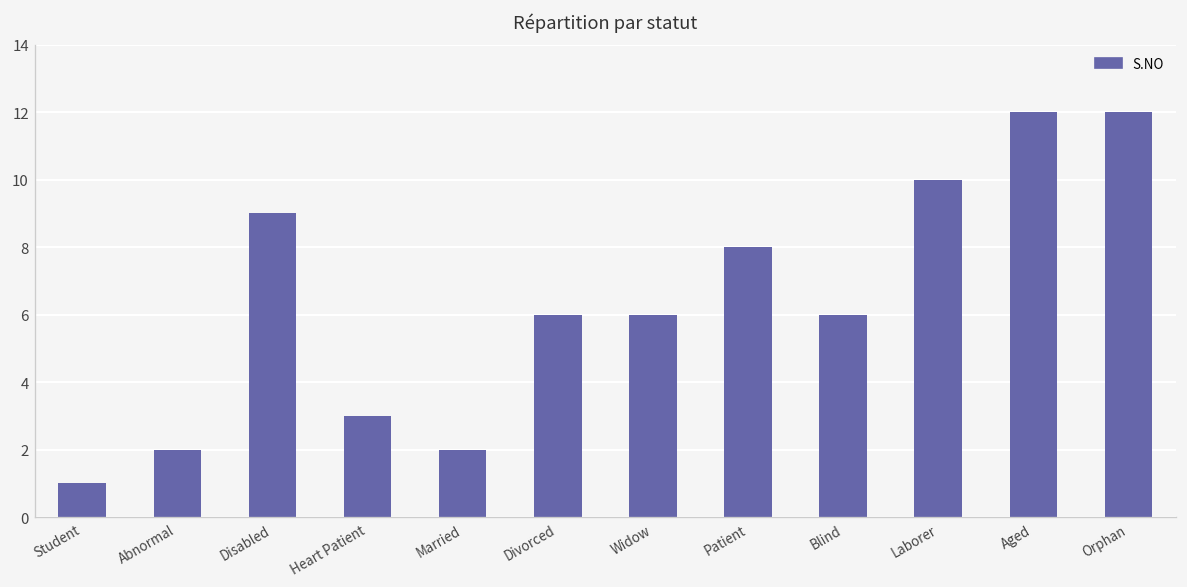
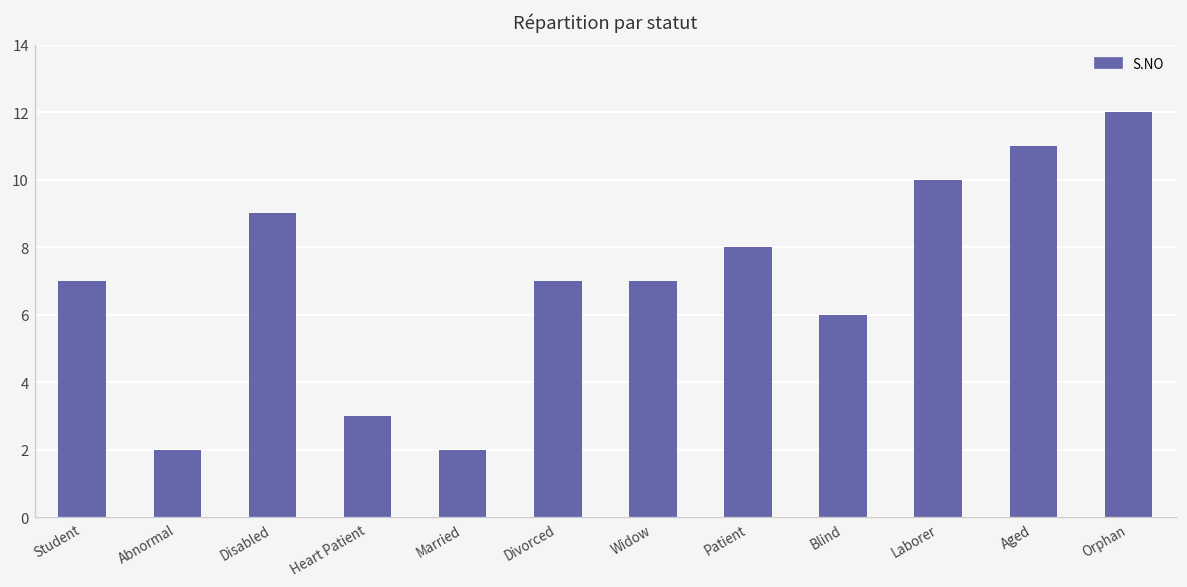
  {
-   "Student": 1,
+   "Student": 7,
    "Abnormal": 2,
    "Disabled": 9,
    "Heart Patient": 3,
    "Married": 2,
-   "Divorced": 6,
-   "Widow": 6,
+   "Divorced": 7,
+   "Widow": 7,
    "Patient": 8,
    "Blind": 6,
    "Laborer": 10,
-   "Aged": 12,
+   "Aged": 11,
    "Orphan": 12
  }
